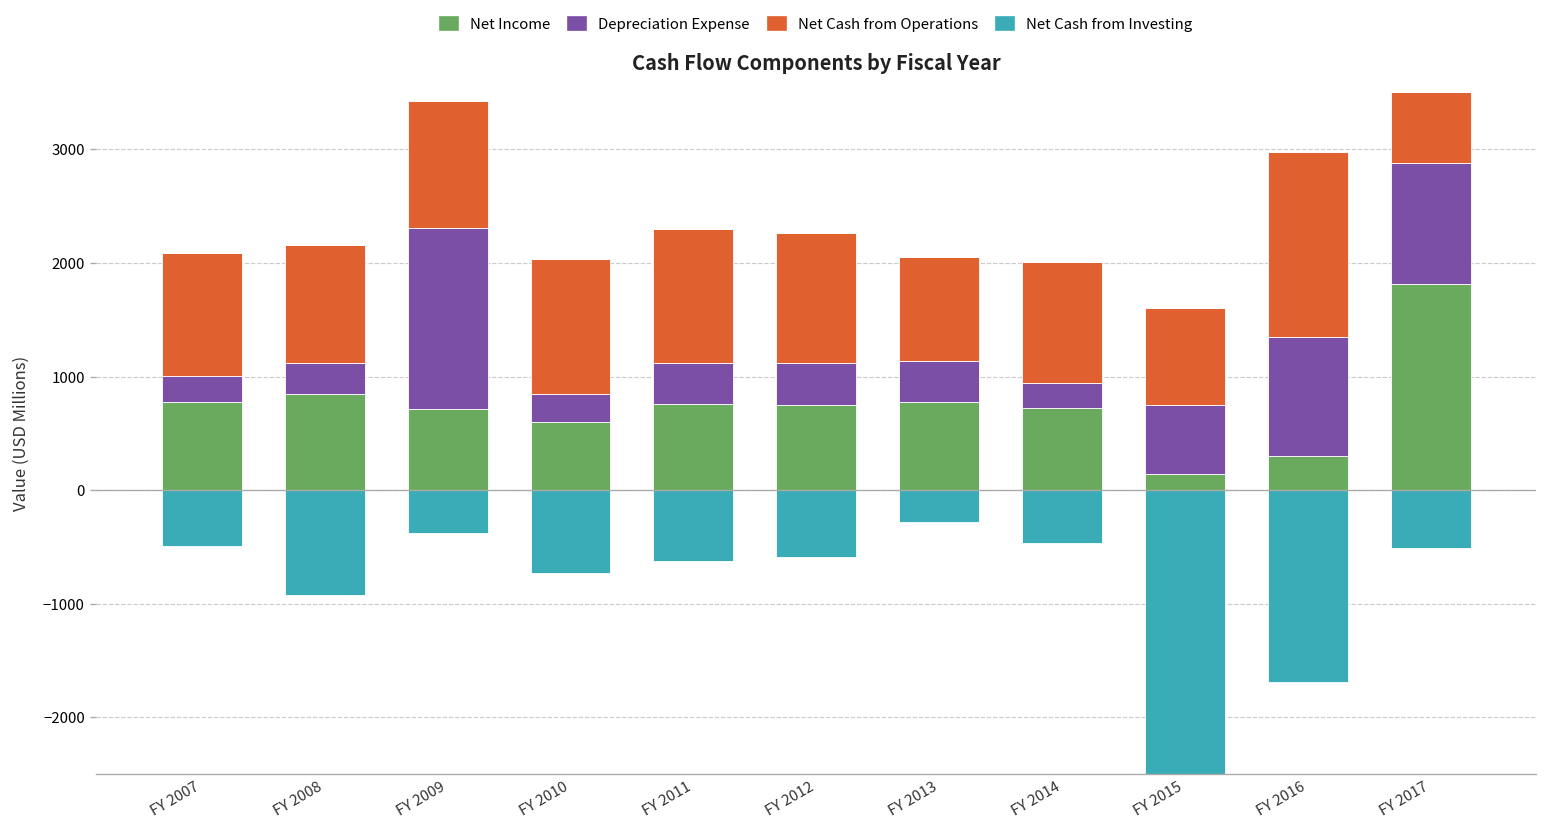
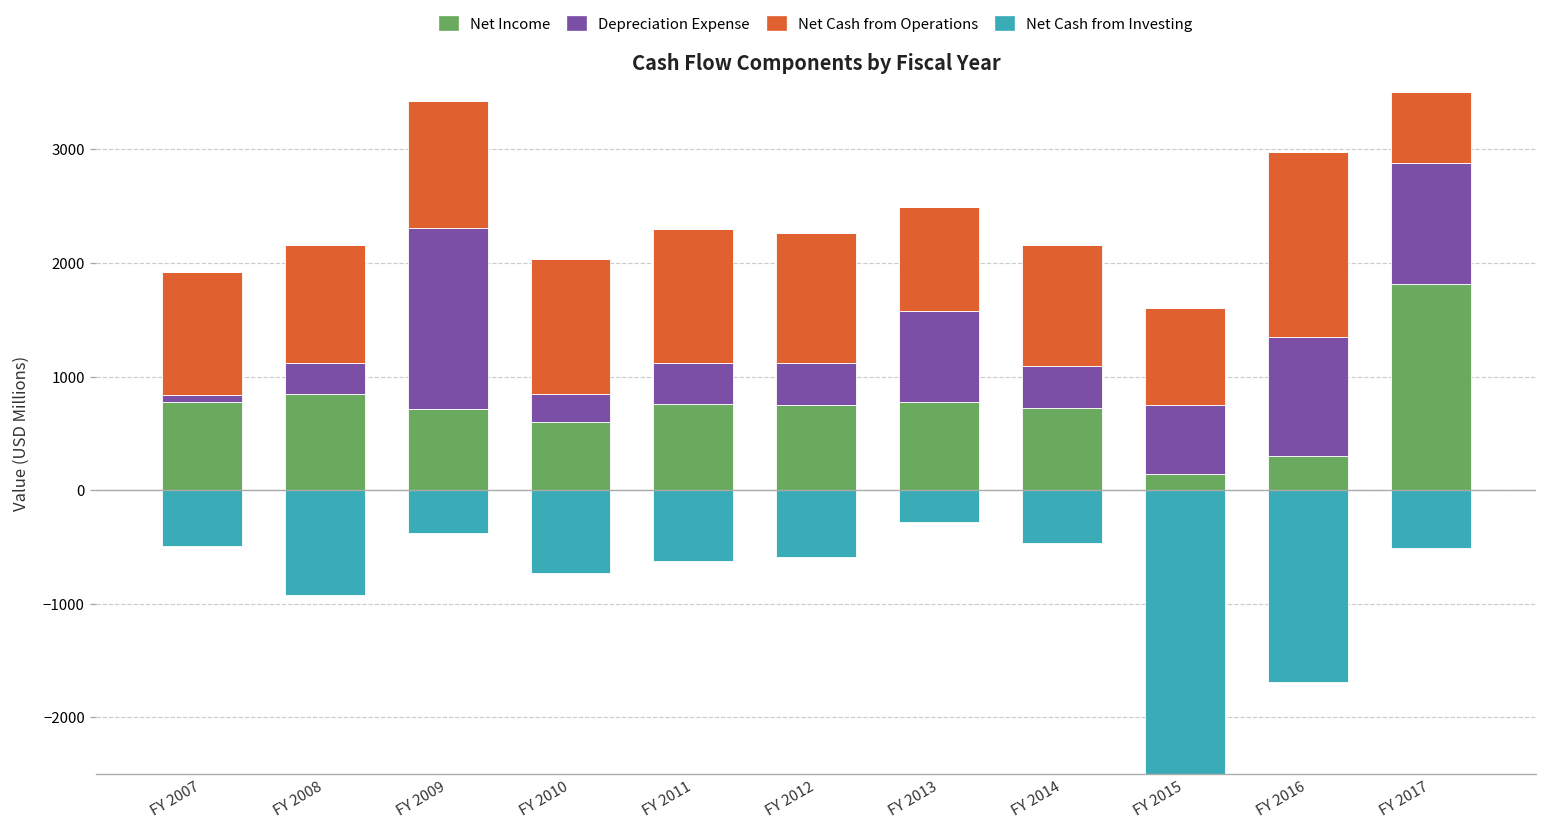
  {
    "Depreciation Expense": {
-     "FY 2007": 200,
+     "FY 2007": 100,
      "FY 2008": 300,
      "FY 2009": 1600,
      "FY 2010": 200,
      "FY 2011": 400,
      "FY 2012": 400,
-     "FY 2013": 400,
-     "FY 2014": 200,
+     "FY 2013": 800,
+     "FY 2014": 400,
      "FY 2015": 600,
      "FY 2016": 1000,
      "FY 2017": 1100
    }
  }
